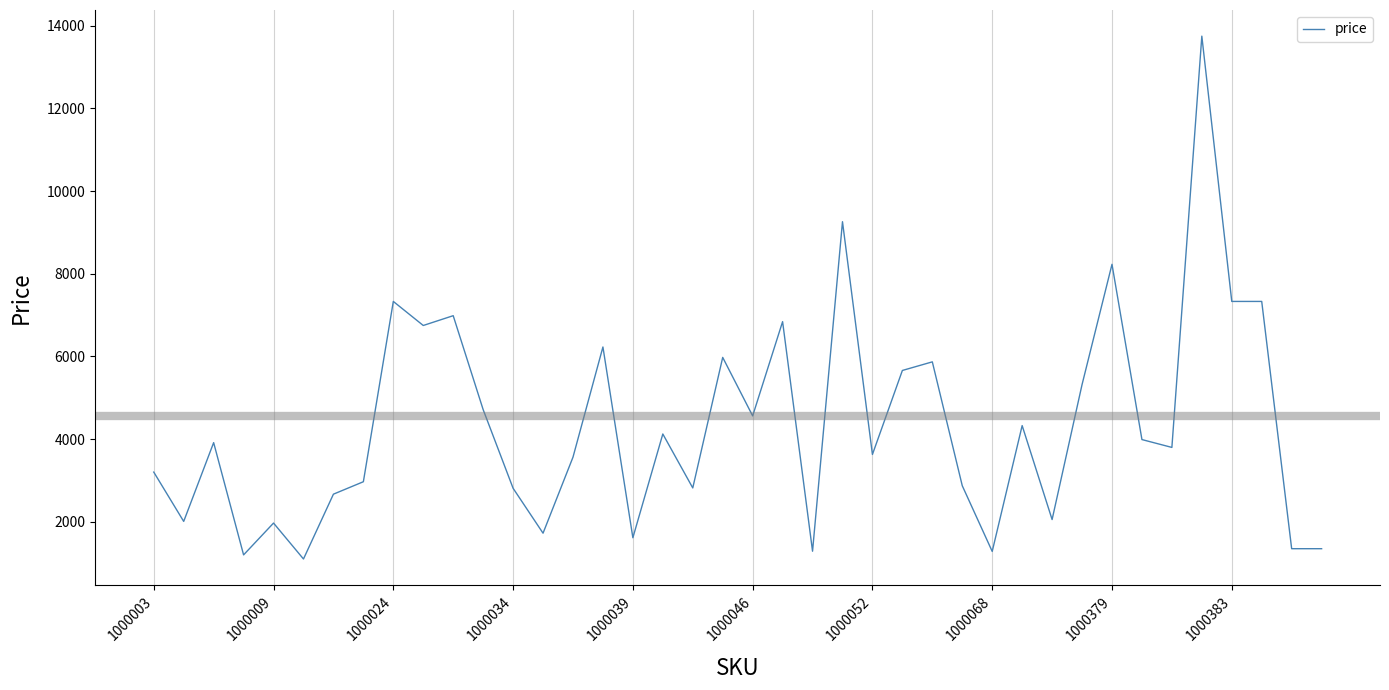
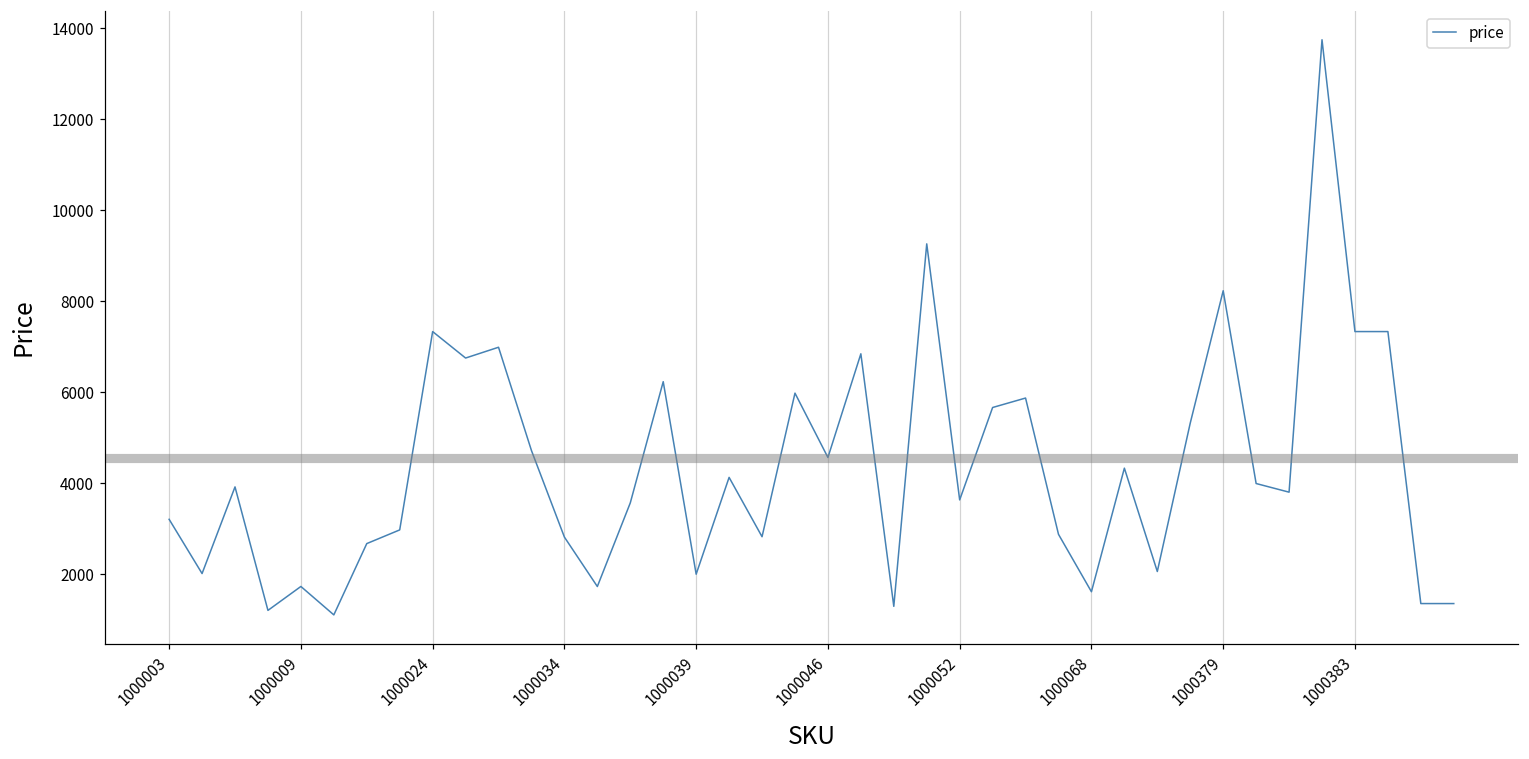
  {
    "1000003": 3200,
-   "1000009": 2000,
+   "1000009": 1700,
    "1000024": 7300,
    "1000034": 2800,
-   "1000039": 1600,
+   "1000039": 2000,
    "1000046": 4600,
    "1000052": 3600,
-   "1000068": 1300,
+   "1000068": 1600,
    "1000379": 8200,
    "1000383": 7300
  }
